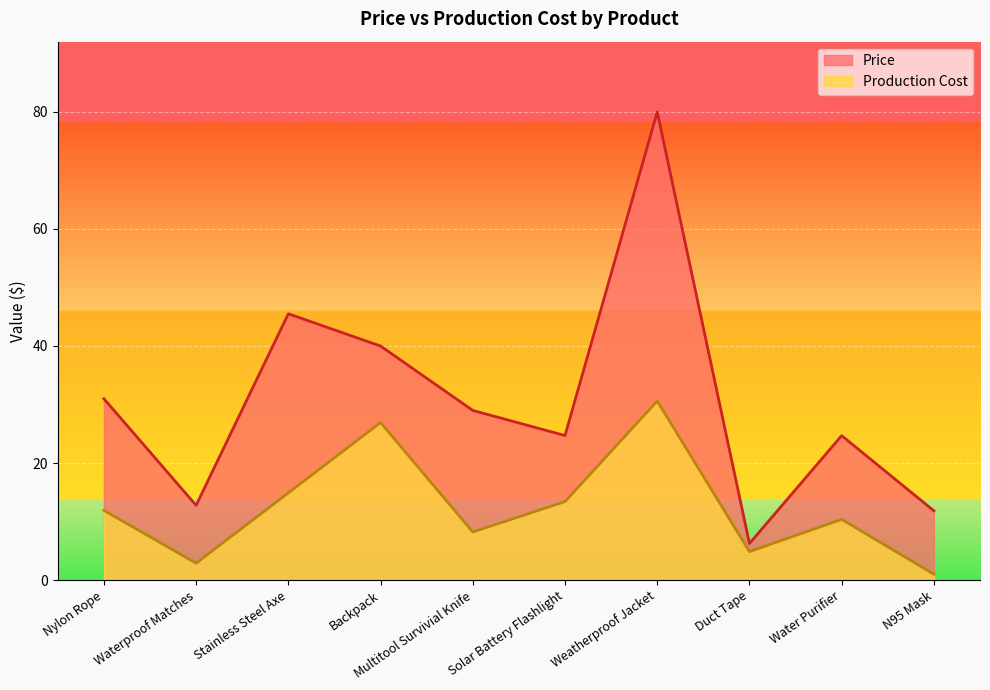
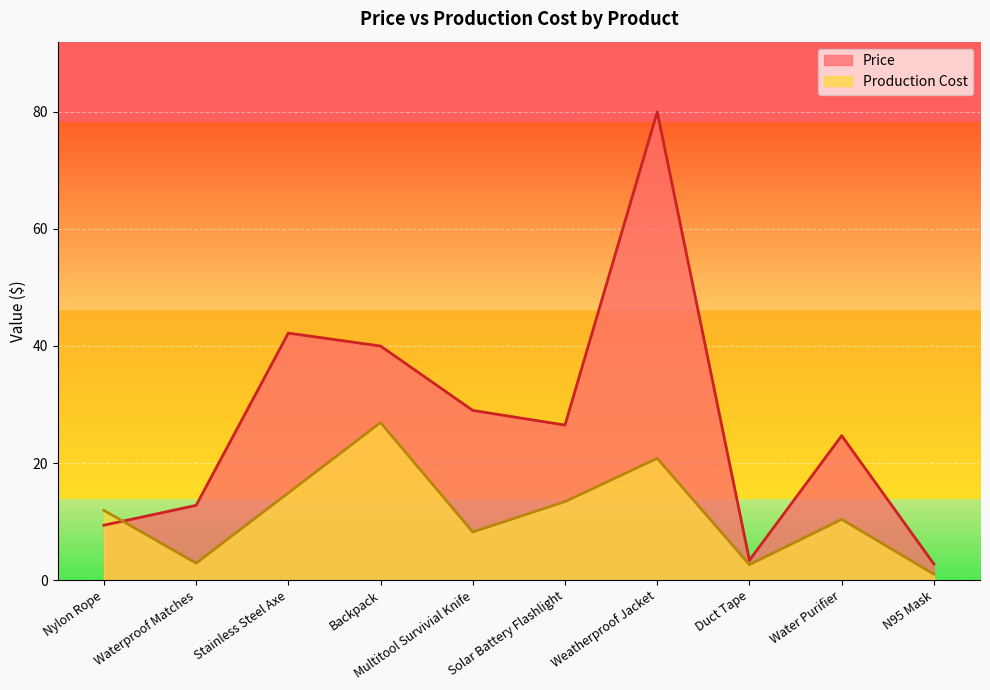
  {
    "Price": {
-     "Nylon Rope": 31,
+     "Nylon Rope": 9,
      "Waterproof Matches": 13,
-     "Stainless Steel Axe": 46,
+     "Stainless Steel Axe": 42,
      "Backpack": 40,
      "Multitool Survivial Knife": 29,
-     "Solar Battery Flashlight": 25,
+     "Solar Battery Flashlight": 26,
      "Weatherproof Jacket": 80,
-     "Duct Tape": 6,
+     "Duct Tape": 3,
      "Water Purifier": 25,
-     "N95 Mask": 12
+     "N95 Mask": 3
    },
    "Production Cost": {
      "Nylon Rope": 12,
      "Waterproof Matches": 3,
      "Stainless Steel Axe": 15,
      "Backpack": 27,
      "Multitool Survivial Knife": 8,
      "Solar Battery Flashlight": 13,
-     "Weatherproof Jacket": 31,
-     "Duct Tape": 5,
+     "Weatherproof Jacket": 21,
+     "Duct Tape": 3,
      "Water Purifier": 10,
      "N95 Mask": 1
    }
  }
